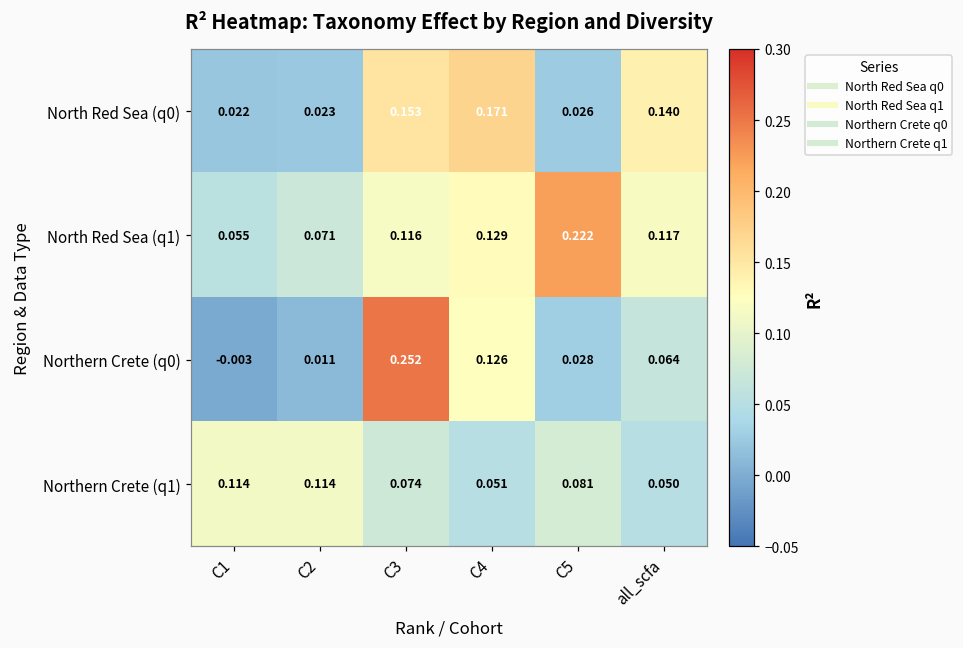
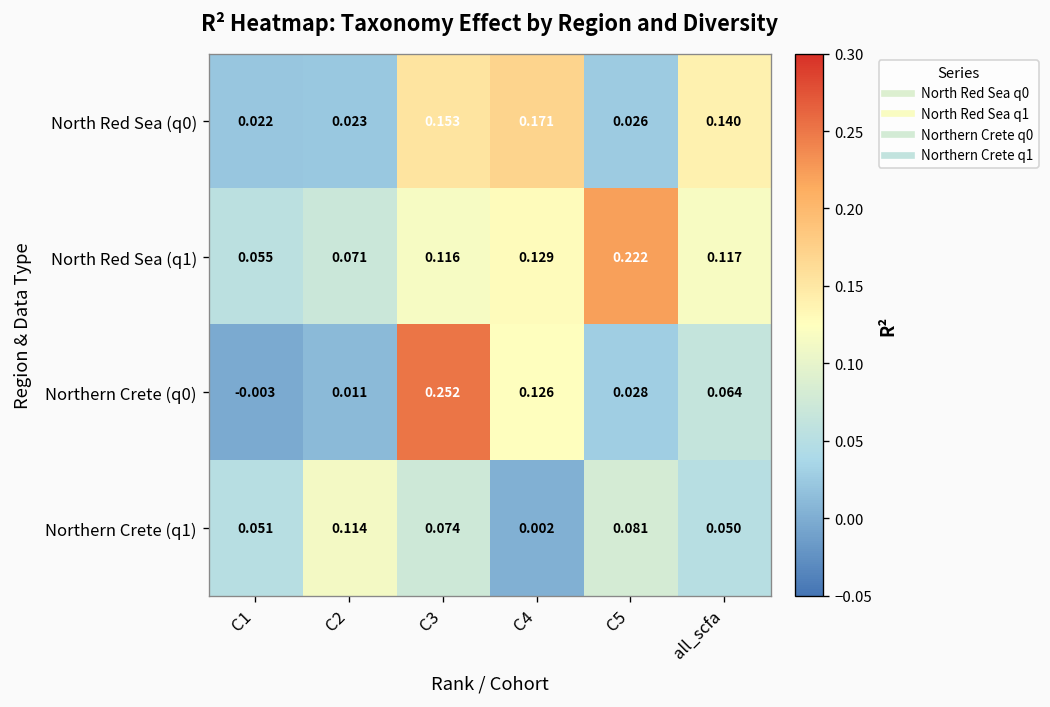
  {
    "North Red Sea (q0)": {
      "C1": 0.022,
      "C2": 0.023,
      "C3": 0.153,
      "C4": 0.171,
      "C5": 0.026,
      "all_scfa": 0.140
    },
    "North Red Sea (q1)": {
      "C1": 0.055,
      "C2": 0.071,
      "C3": 0.116,
      "C4": 0.129,
      "C5": 0.222,
      "all_scfa": 0.117
    },
    "Northern Crete (q0)": {
      "C1": -0.003,
      "C2": 0.011,
      "C3": 0.252,
      "C4": 0.126,
      "C5": 0.028,
      "all_scfa": 0.064
    },
    "Northern Crete (q1)": {
-     "C1": 0.114,
+     "C1": 0.051,
      "C2": 0.114,
      "C3": 0.074,
-     "C4": 0.051,
+     "C4": 0.002,
      "C5": 0.081,
      "all_scfa": 0.050
    }
  }
